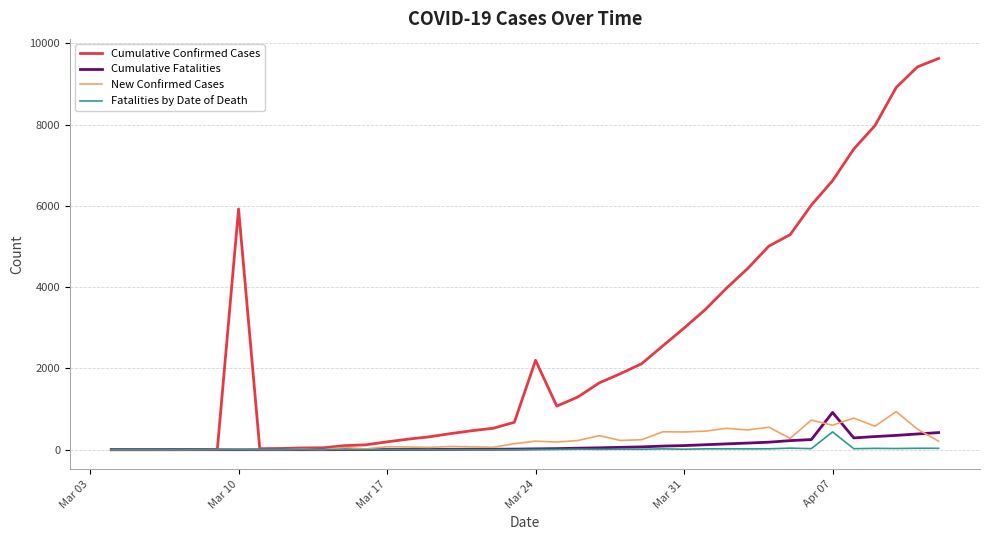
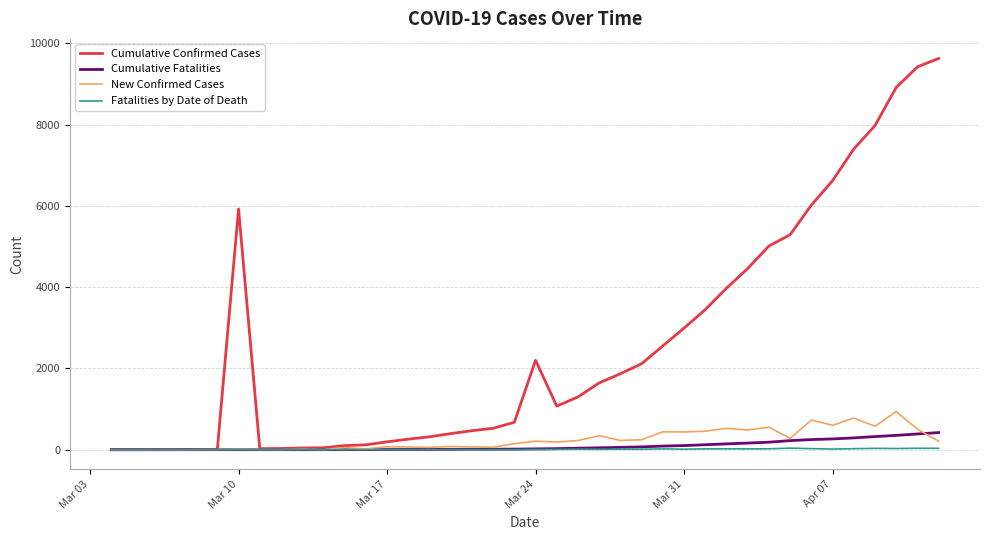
  {
    "Cumulative Confirmed Cases": {
      "Mar 10": 5900,
      "Mar 17": 200,
      "Mar 24": 2200,
      "Mar 31": 3000,
      "Apr 07": 6600
    },
    "Cumulative Fatalities": {
      "Mar 31": 100,
-     "Apr 07": 900
+     "Apr 07": 300
    },
    "New Confirmed Cases": {
      "Mar 17": 100,
      "Mar 24": 200,
      "Mar 31": 400,
      "Apr 07": 600
    },
    "Fatalities by Date of Death": {
      "Mar 31": 0,
-     "Apr 07": 400
+     "Apr 07": 0
    }
  }
